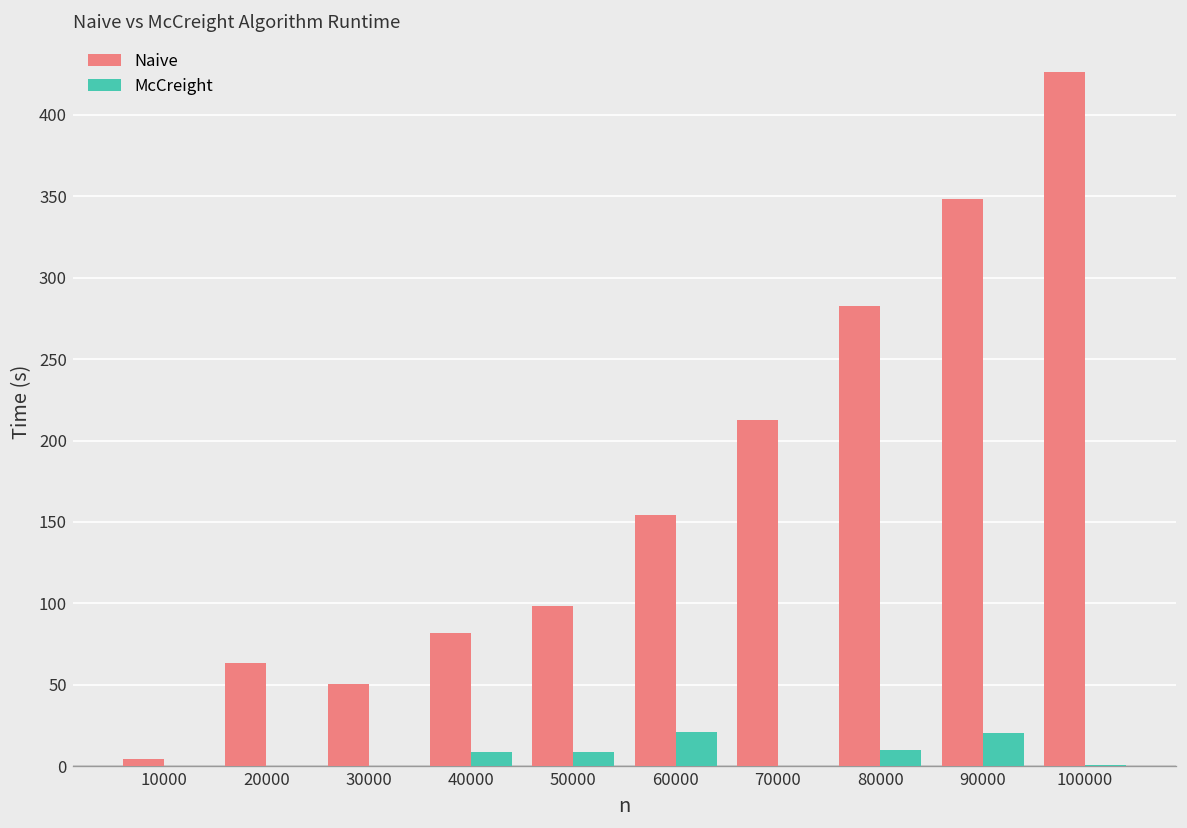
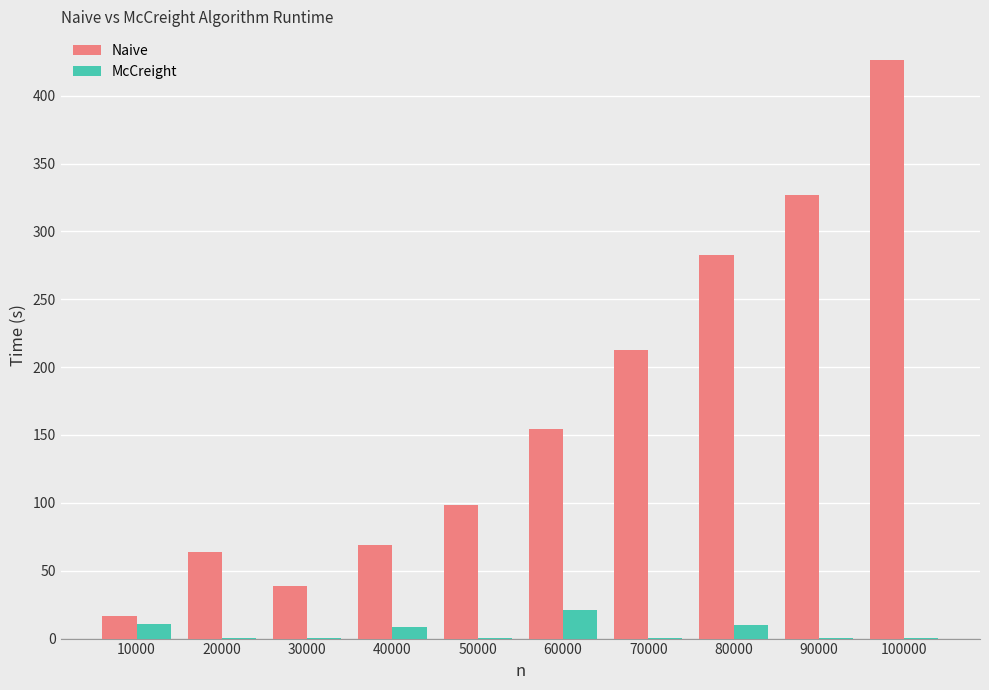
  {
    "Naive": {
-     "10000": 4,
+     "10000": 17,
      "20000": 63,
-     "30000": 50,
-     "40000": 82,
+     "30000": 39,
+     "40000": 69,
      "50000": 98,
      "60000": 154,
      "70000": 213,
      "80000": 283,
-     "90000": 348,
+     "90000": 327,
      "100000": 426
    },
    "McCreight": {
-     "10000": 0,
+     "10000": 11,
      "40000": 9,
-     "50000": 9,
+     "50000": 0,
      "60000": 21,
      "80000": 10,
-     "90000": 20
+     "90000": 1
    }
  }
